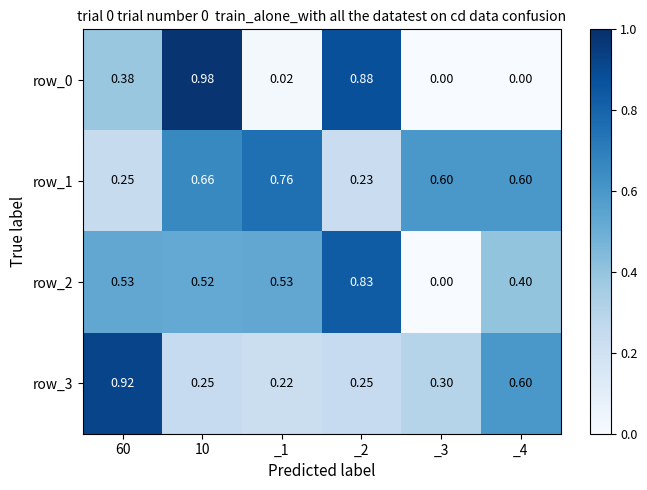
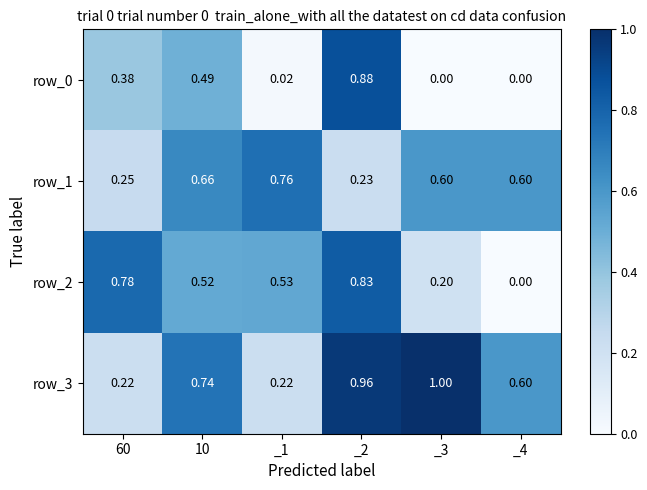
  {
    "row_0": {
      "60": 0.38,
-     "10": 0.98,
+     "10": 0.49,
      "_1": 0.02,
      "_2": 0.88,
      "_3": 0.00,
      "_4": 0.00
    },
    "row_1": {
      "60": 0.25,
      "10": 0.66,
      "_1": 0.76,
      "_2": 0.23,
      "_3": 0.60,
      "_4": 0.60
    },
    "row_2": {
-     "60": 0.53,
+     "60": 0.78,
      "10": 0.52,
      "_1": 0.53,
      "_2": 0.83,
-     "_3": 0.00,
-     "_4": 0.40
+     "_3": 0.20,
+     "_4": 0.00
    },
    "row_3": {
-     "60": 0.92,
-     "10": 0.25,
+     "60": 0.22,
+     "10": 0.74,
      "_1": 0.22,
-     "_2": 0.25,
-     "_3": 0.30,
+     "_2": 0.96,
+     "_3": 1.00,
      "_4": 0.60
    }
  }
